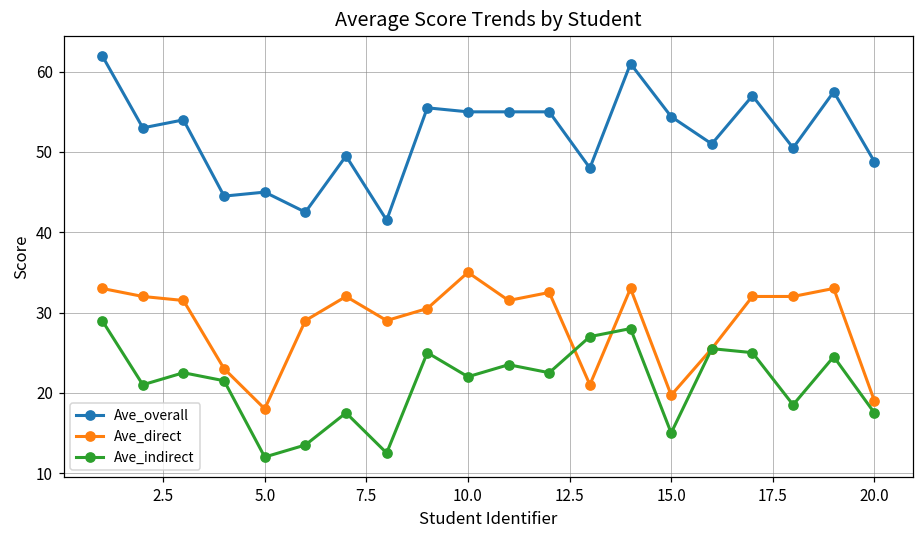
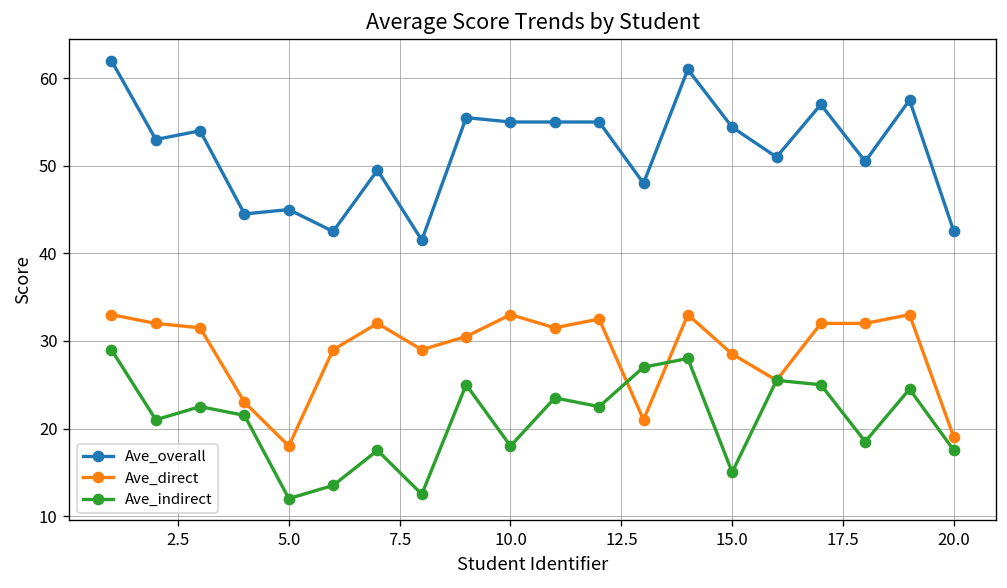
  {
    "Ave_overall": {
      "5.0": 45,
      "10.0": 55,
      "15.0": 54,
-     "20.0": 49
+     "20.0": 43
    },
    "Ave_direct": {
      "5.0": 18,
-     "10.0": 35,
-     "15.0": 20,
+     "10.0": 33,
+     "15.0": 29,
      "20.0": 19
    },
    "Ave_indirect": {
      "5.0": 12,
-     "10.0": 22,
+     "10.0": 18,
      "15.0": 15,
      "20.0": 18
    }
  }
